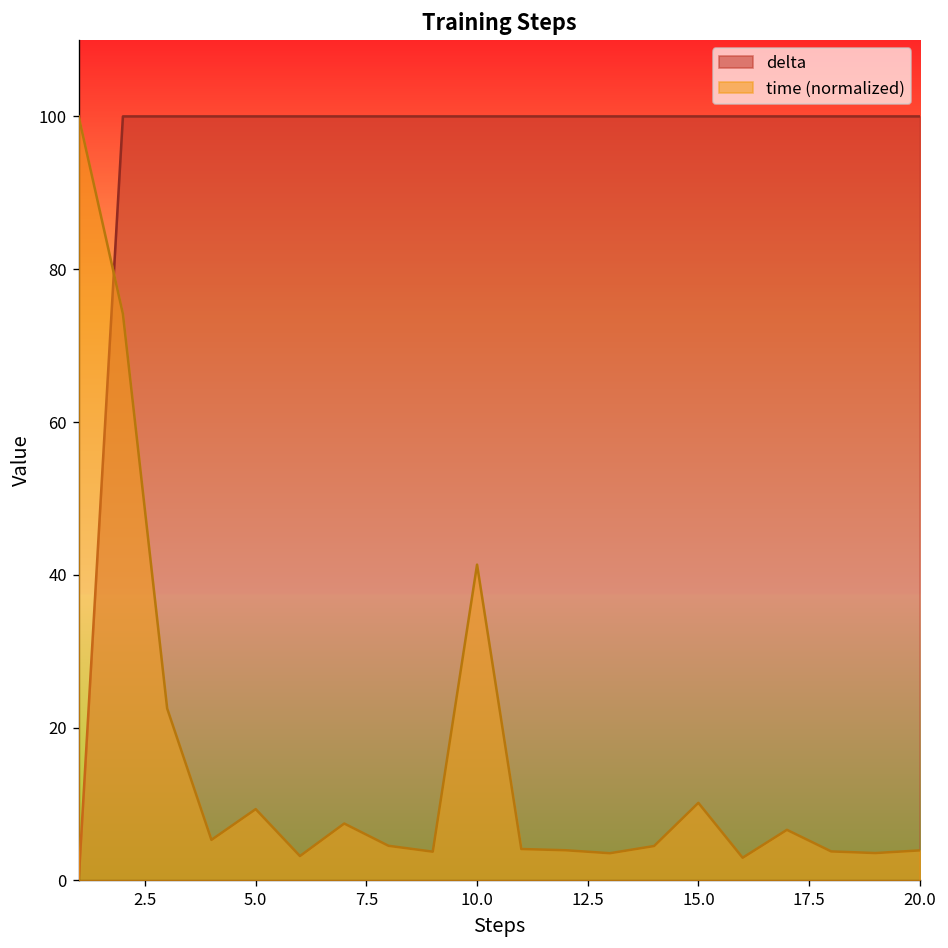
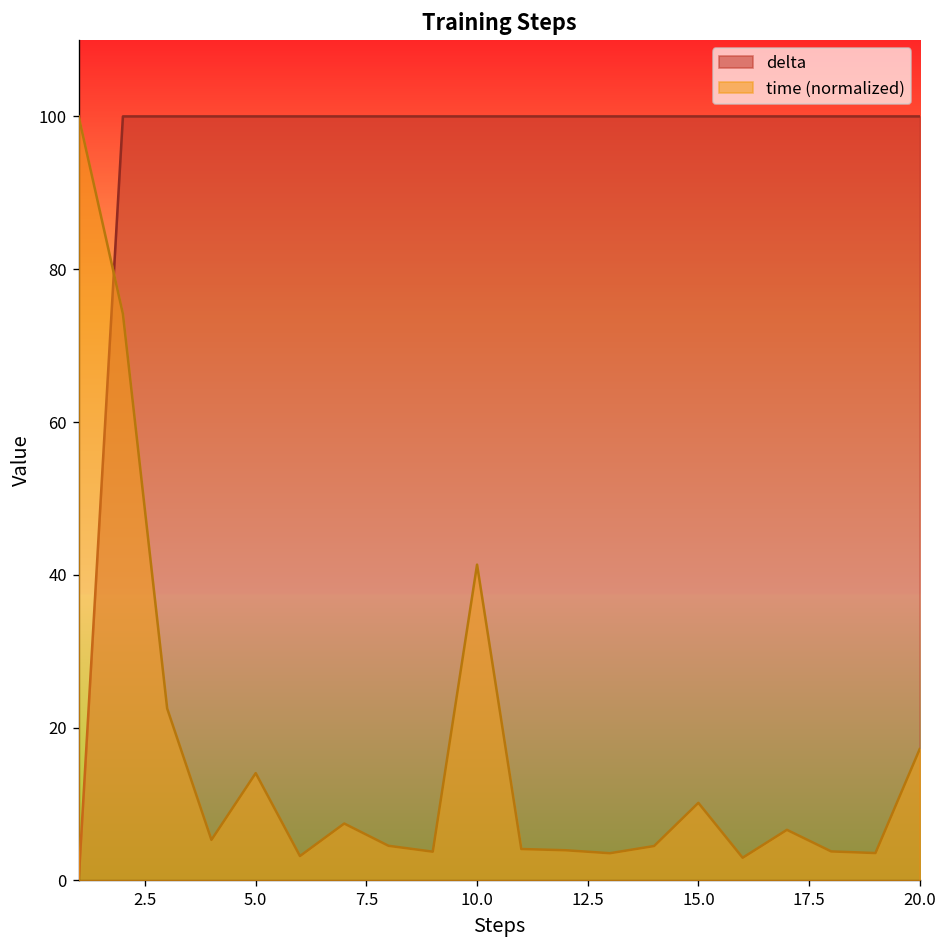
  {
    "delta": {
      "5.0": 100,
      "10.0": 100,
      "15.0": 100,
      "20.0": 100
    },
    "time (normalized)": {
-     "5.0": 9,
+     "5.0": 14,
      "10.0": 41,
      "15.0": 10,
-     "20.0": 4
+     "20.0": 17
    }
  }
